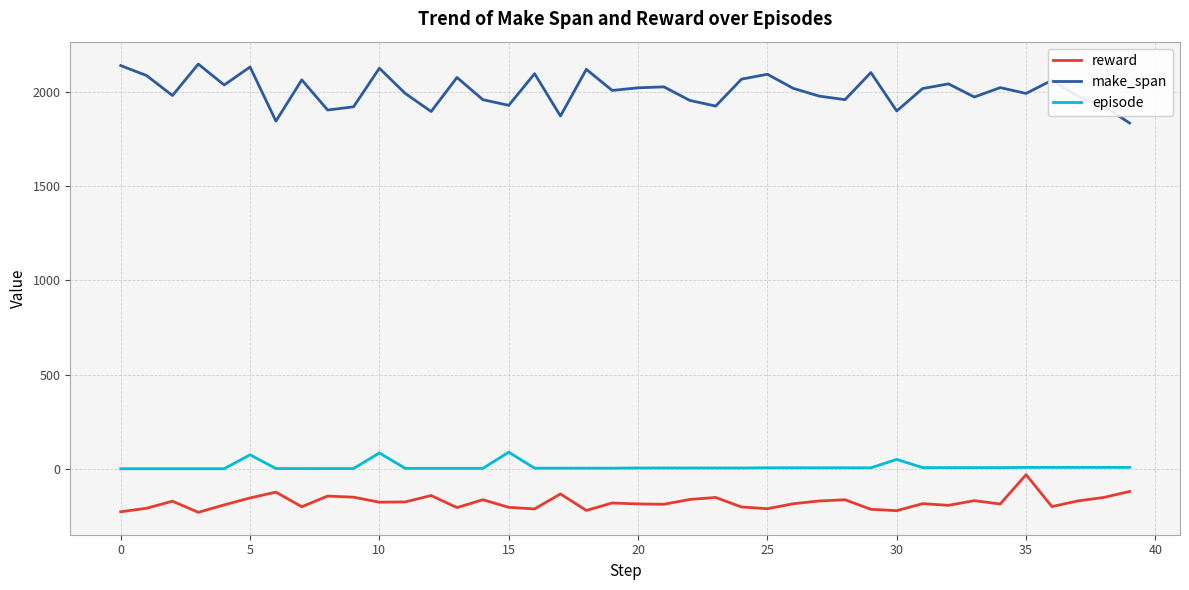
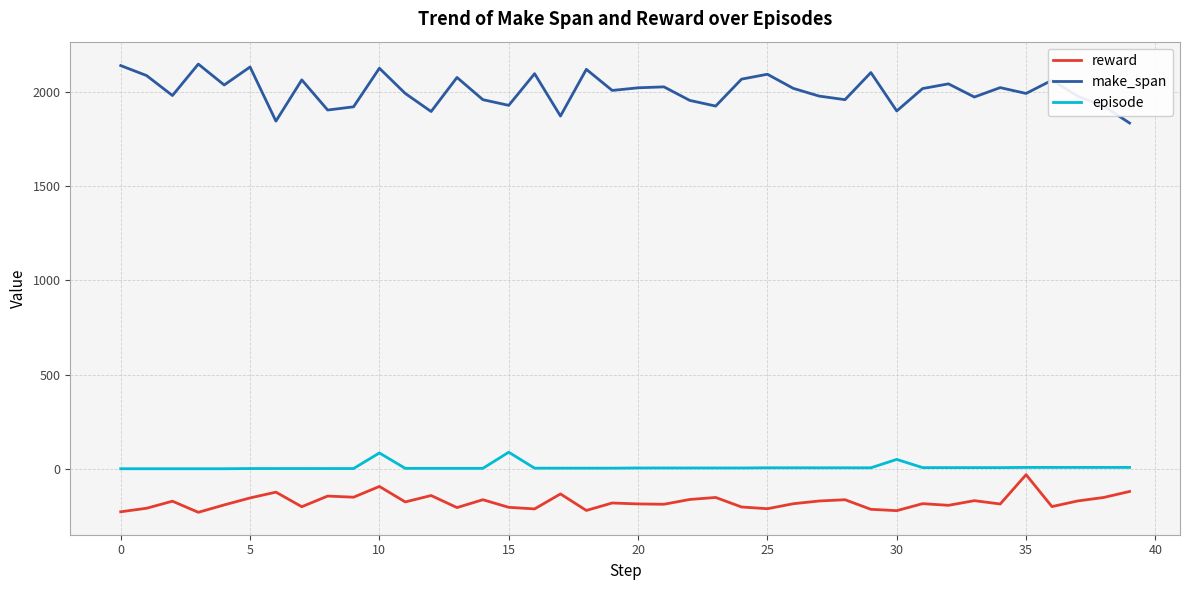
  {
    "reward": {
      "0": -230,
      "5": -160,
-     "10": -180,
+     "10": -90,
      "15": -200,
      "20": -190,
      "25": -210,
      "30": -220,
      "35": -30
    },
    "make_span": {
      "0": 2140,
      "5": 2130,
      "10": 2130,
      "15": 1930,
      "20": 2020,
      "25": 2100,
      "30": 1900,
      "35": 1990
    },
    "episode": {
      "0": 0,
-     "5": 70,
+     "5": 0,
      "10": 80,
      "15": 90,
      "20": 0,
      "25": 10,
      "30": 50,
      "35": 10
    }
  }
